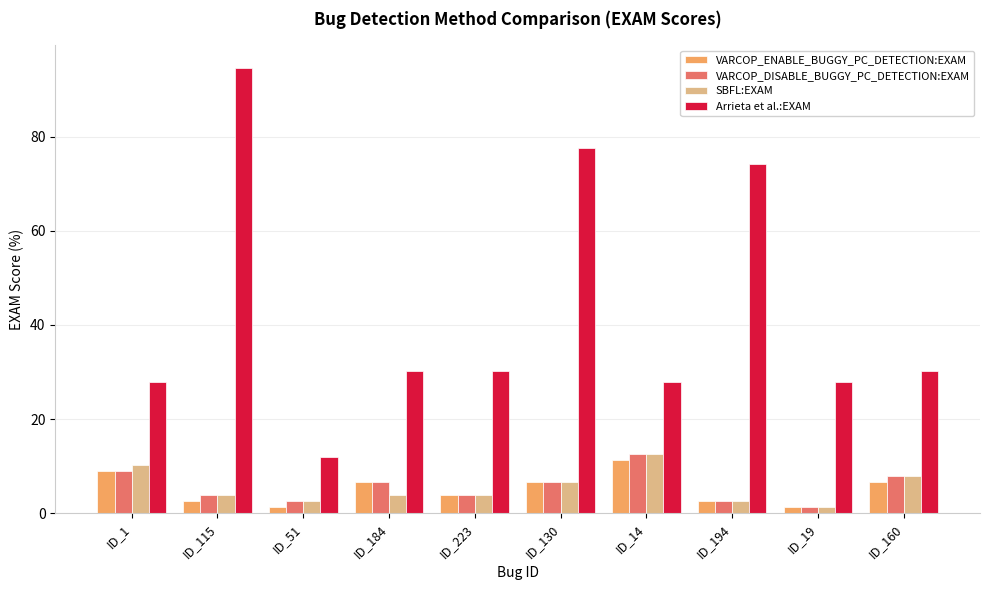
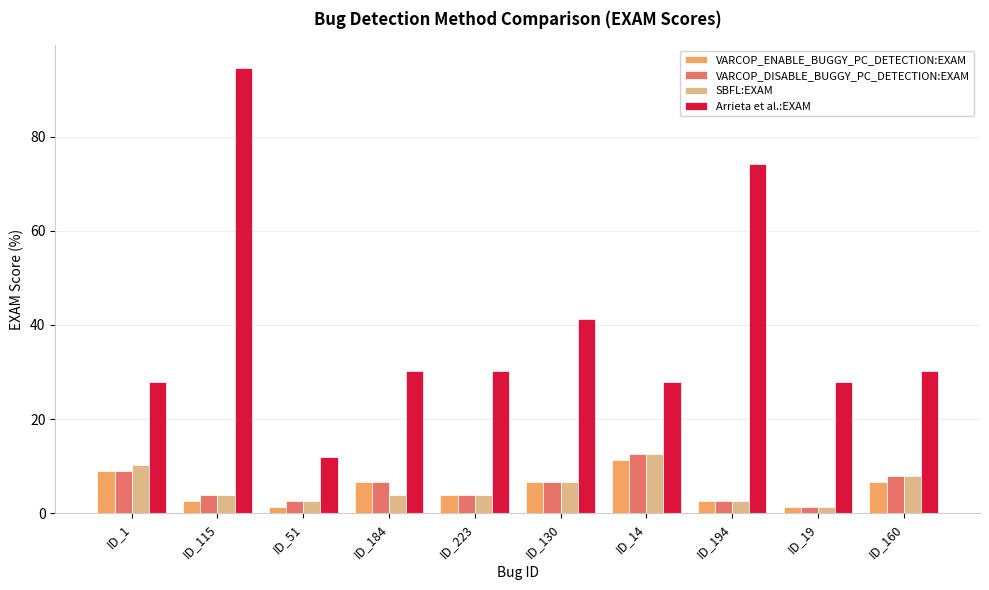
  {
    "Arrieta et al.:EXAM": {
      "ID_1": 28,
      "ID_115": 95,
      "ID_51": 12,
      "ID_184": 30,
      "ID_223": 30,
-     "ID_130": 78,
+     "ID_130": 41,
      "ID_14": 28,
      "ID_194": 74,
      "ID_19": 28,
      "ID_160": 30
    }
  }
